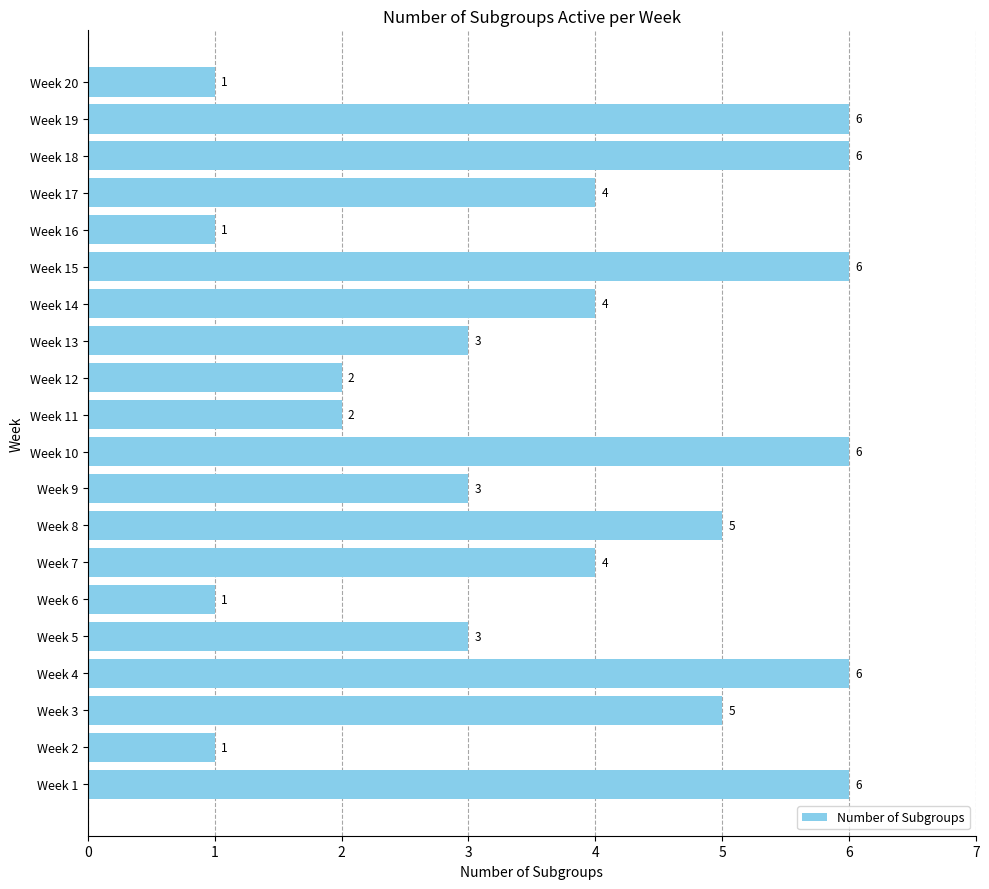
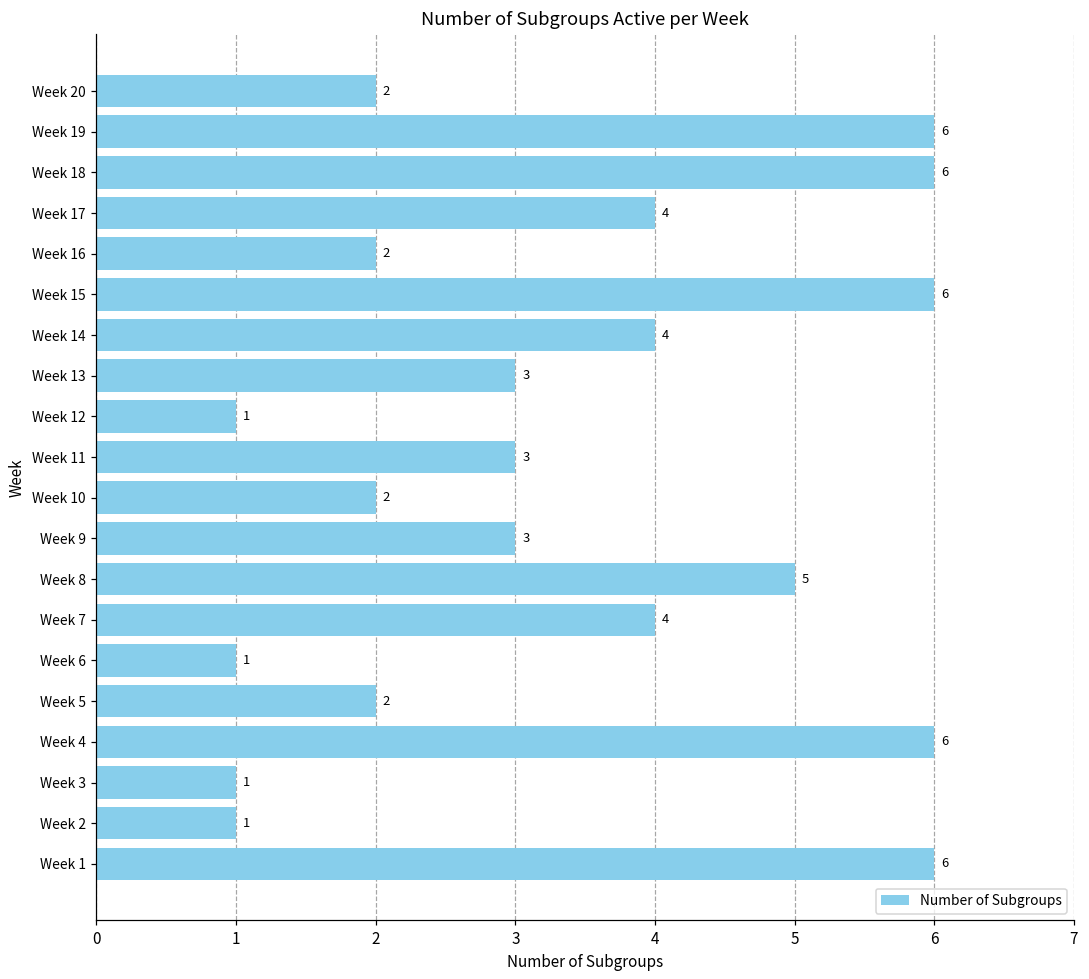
  {
-   "Week 20": 1,
+   "Week 20": 2,
    "Week 19": 6,
    "Week 18": 6,
    "Week 17": 4,
-   "Week 16": 1,
+   "Week 16": 2,
    "Week 15": 6,
    "Week 14": 4,
    "Week 13": 3,
-   "Week 12": 2,
-   "Week 11": 2,
-   "Week 10": 6,
+   "Week 12": 1,
+   "Week 11": 3,
+   "Week 10": 2,
    "Week 9": 3,
    "Week 8": 5,
    "Week 7": 4,
    "Week 6": 1,
-   "Week 5": 3,
+   "Week 5": 2,
    "Week 4": 6,
-   "Week 3": 5,
+   "Week 3": 1,
    "Week 2": 1,
    "Week 1": 6
  }
